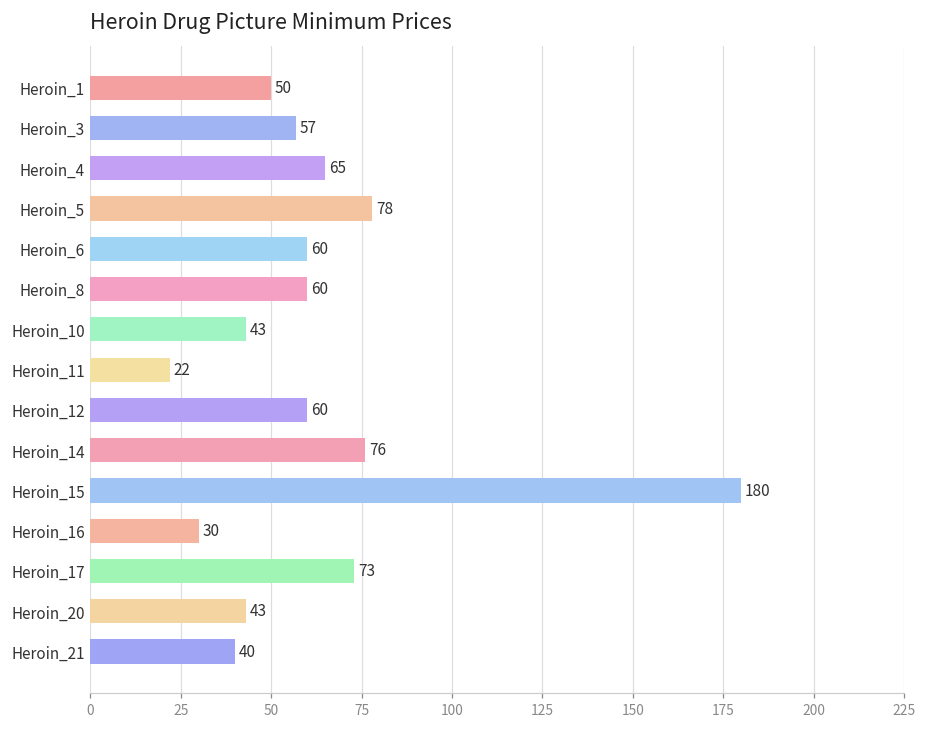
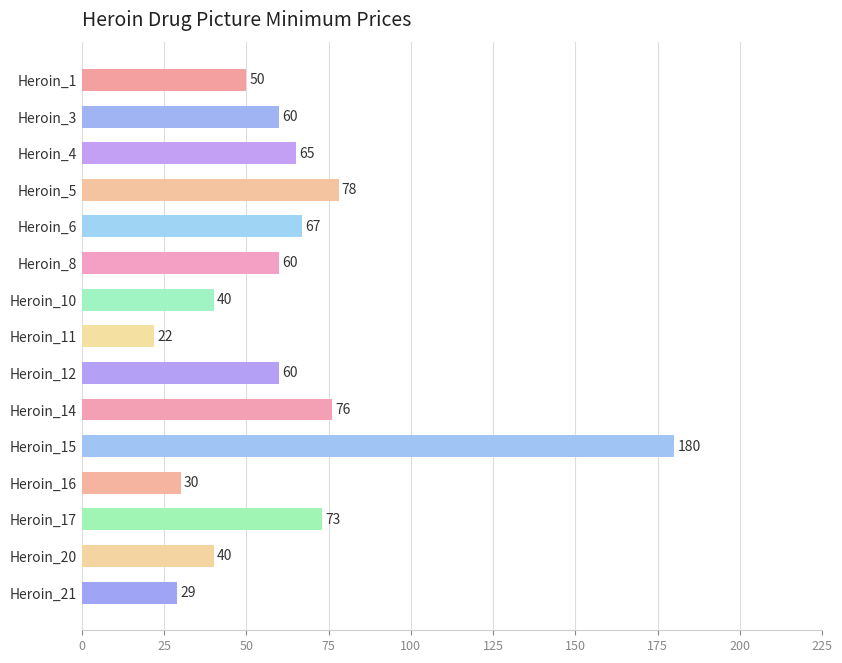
  {
    "Heroin_1": 50,
-   "Heroin_3": 57,
+   "Heroin_3": 60,
    "Heroin_4": 65,
    "Heroin_5": 78,
-   "Heroin_6": 60,
+   "Heroin_6": 67,
    "Heroin_8": 60,
-   "Heroin_10": 43,
+   "Heroin_10": 40,
    "Heroin_11": 22,
    "Heroin_12": 60,
    "Heroin_14": 76,
    "Heroin_15": 180,
    "Heroin_16": 30,
    "Heroin_17": 73,
-   "Heroin_20": 43,
-   "Heroin_21": 40
+   "Heroin_20": 40,
+   "Heroin_21": 29
  }
